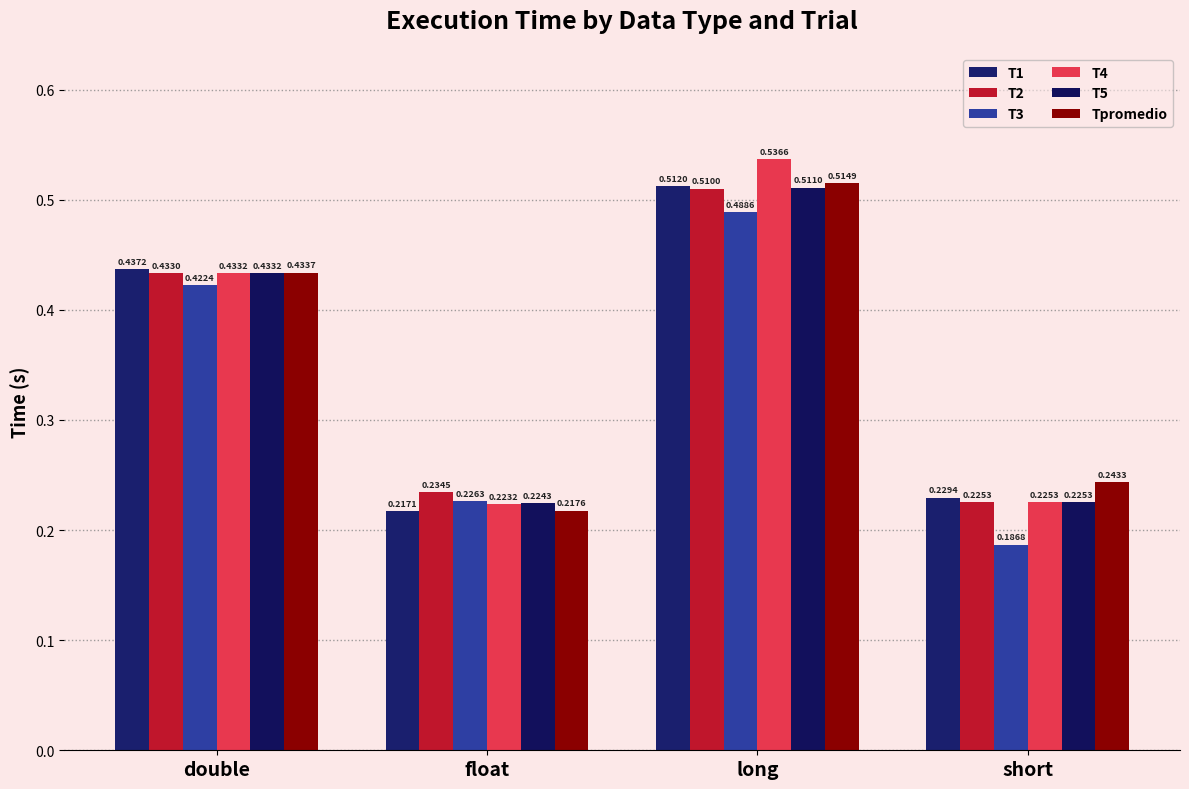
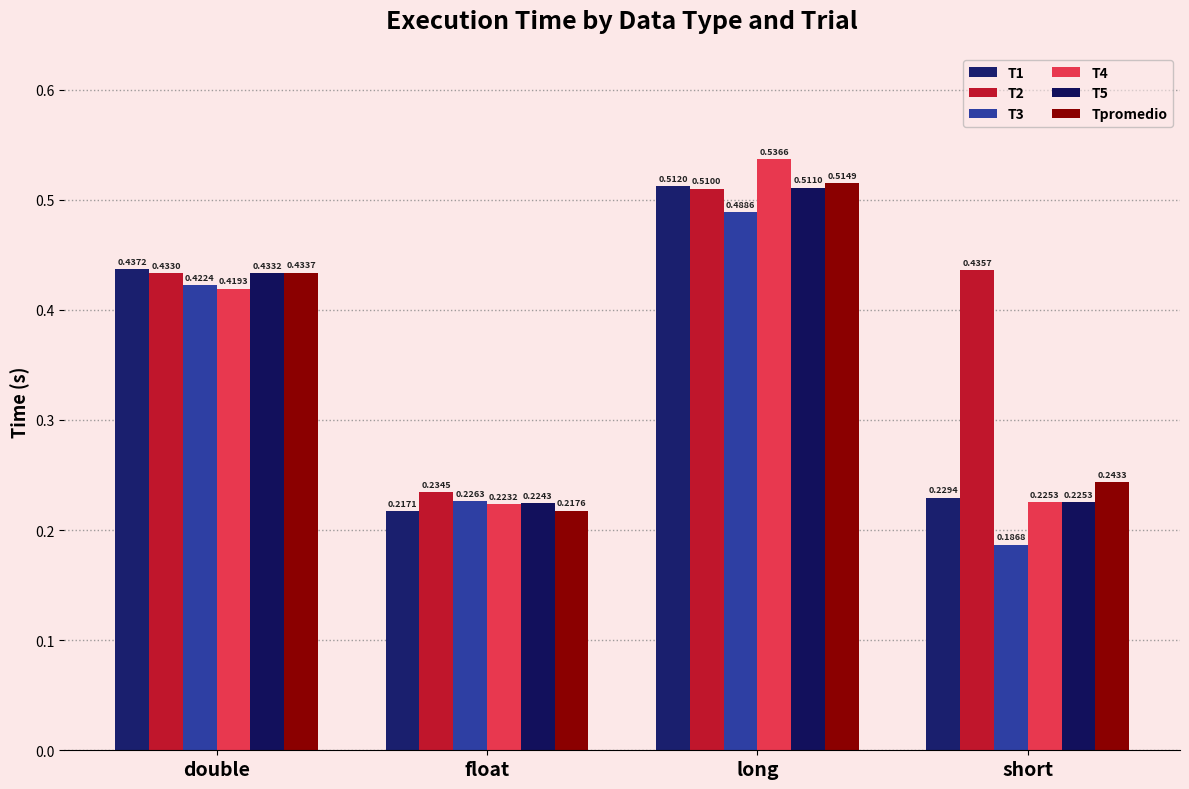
  {
    "T2": {
      "double": 0.4330,
      "float": 0.2345,
      "long": 0.5100,
-     "short": 0.2253
+     "short": 0.4357
    },
    "T3": {
      "double": 0.4224,
      "float": 0.2263,
      "long": 0.4886,
      "short": 0.1868
    },
    "T4": {
-     "double": 0.4332,
+     "double": 0.4193,
      "float": 0.2232,
      "long": 0.5366,
      "short": 0.2253
    },
    "Tpromedio": {
      "double": 0.4337,
      "float": 0.2176,
      "long": 0.5149,
      "short": 0.2433
    }
  }
